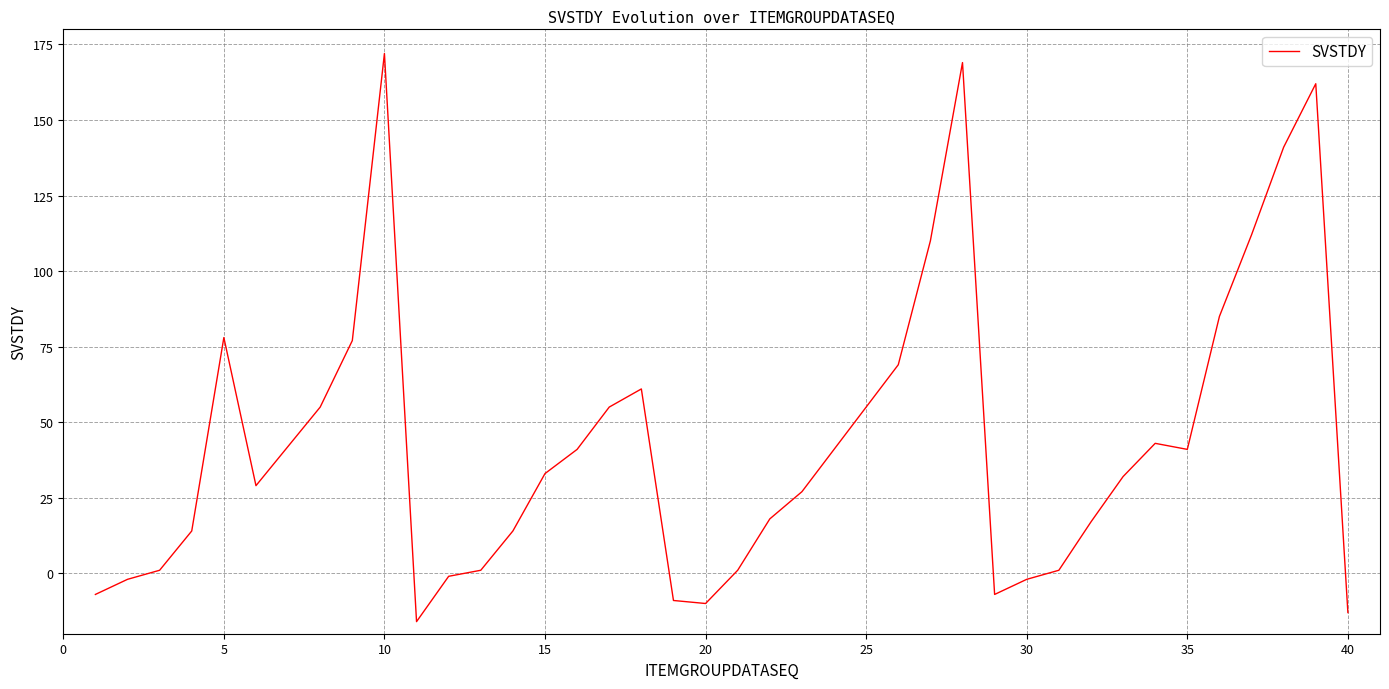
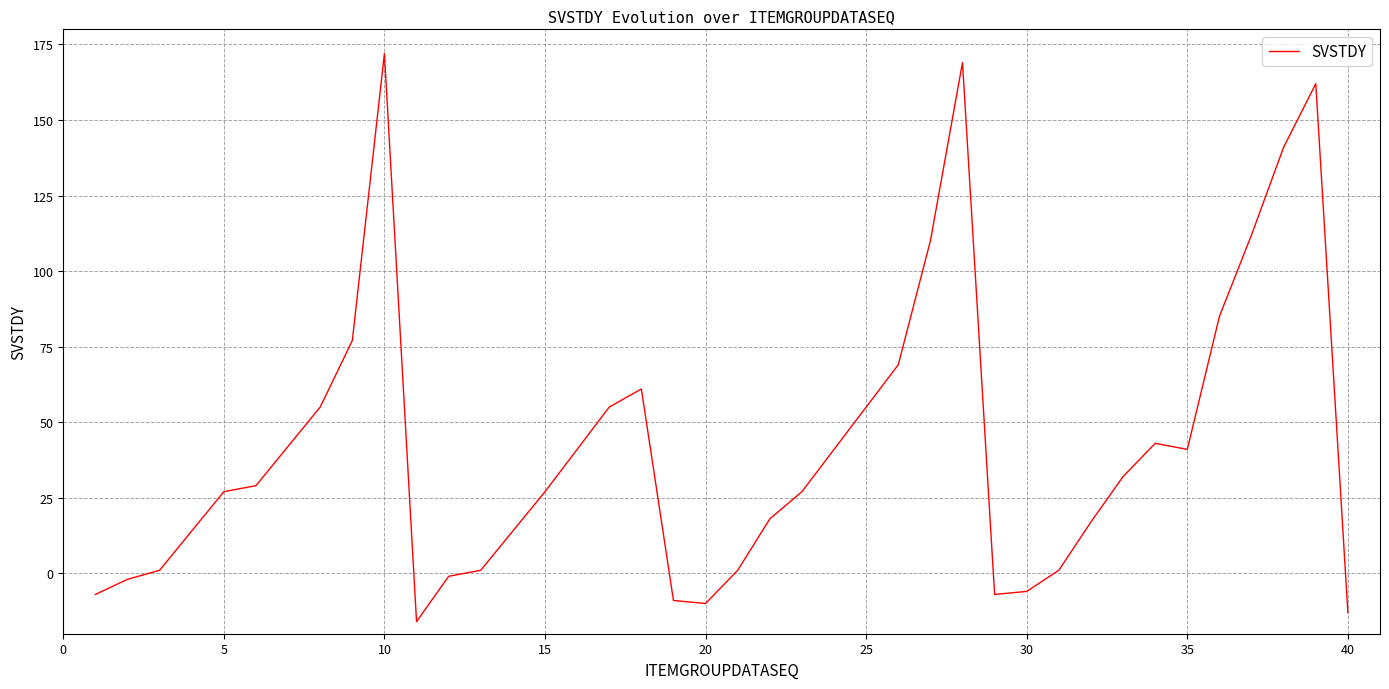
  {
-   "5": 78,
+   "5": 27,
    "10": 172,
-   "15": 33,
+   "15": 27,
    "20": -10,
    "25": 55,
-   "30": -2,
+   "30": -6,
    "35": 41,
    "40": -13
  }
